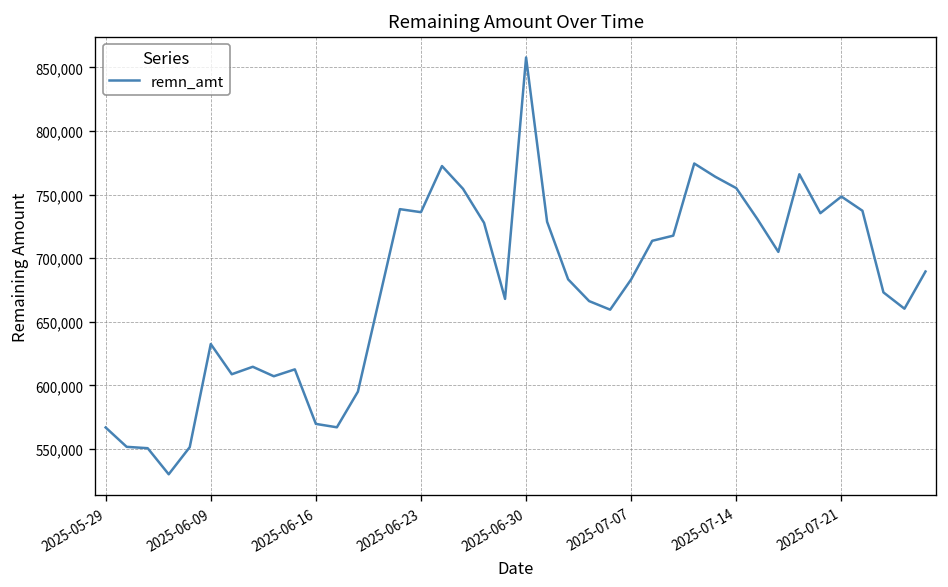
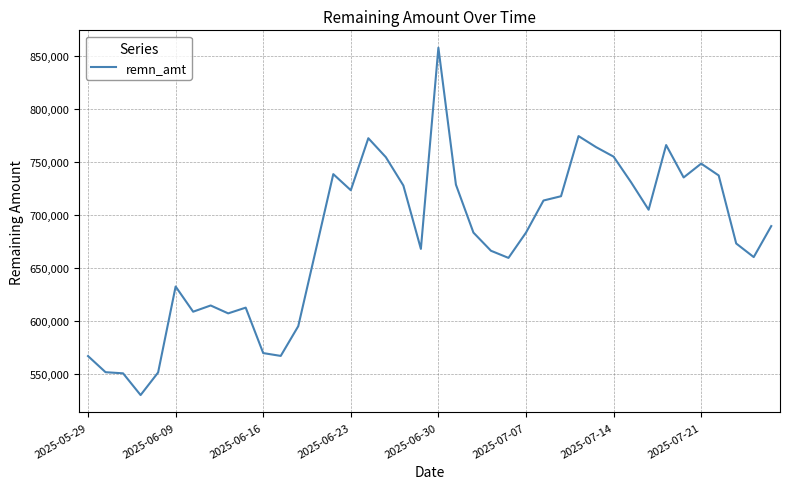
  {
    "2025-05-29": "567,000",
    "2025-06-09": "632,000",
    "2025-06-16": "570,000",
-   "2025-06-23": "736,000",
+   "2025-06-23": "723,000",
    "2025-06-30": "858,000",
    "2025-07-07": "683,000",
    "2025-07-14": "755,000",
    "2025-07-21": "748,000"
  }
